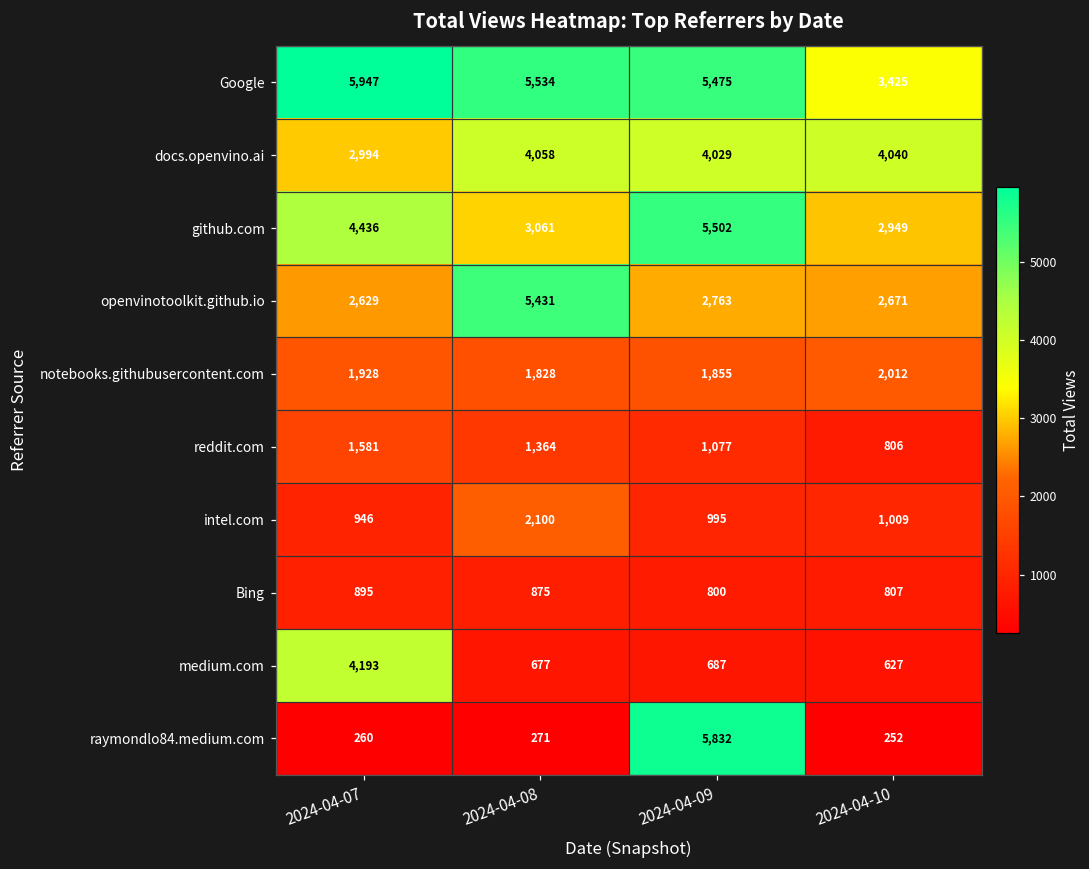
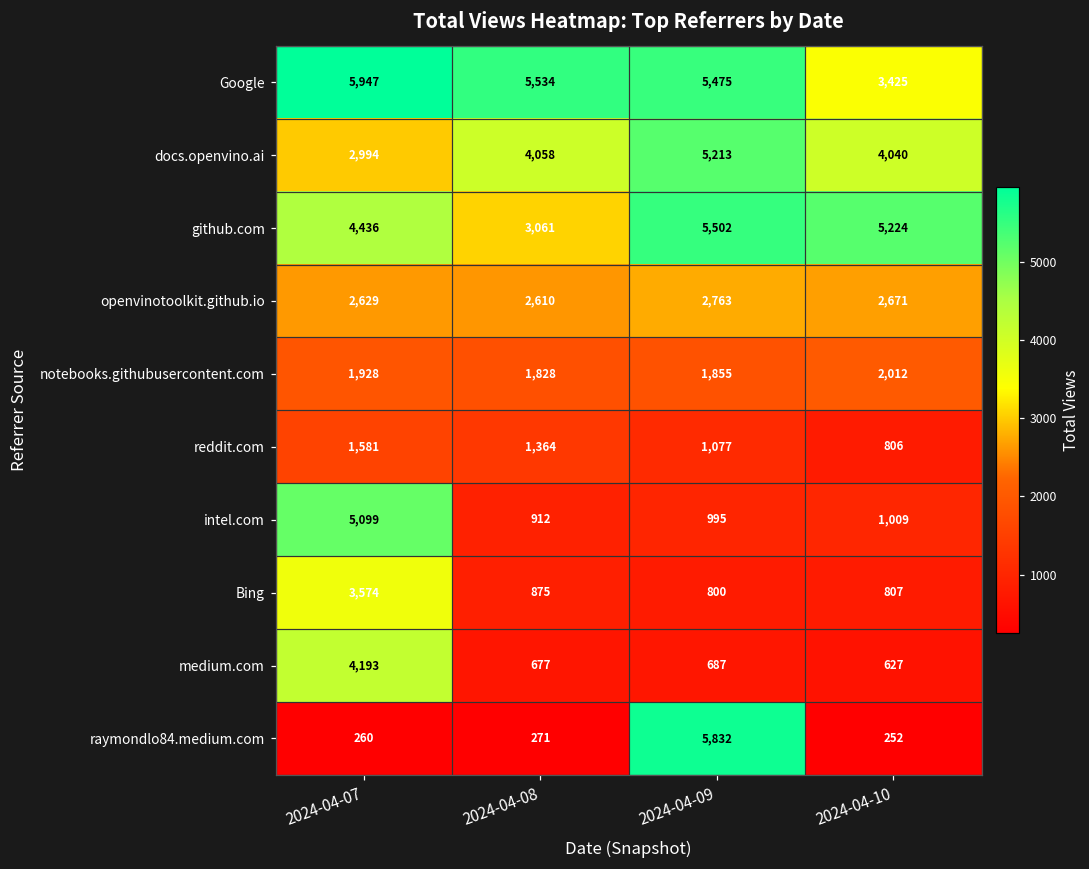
  {
    "Google": {
      "2024-04-07": "5,947",
      "2024-04-08": "5,534",
      "2024-04-09": "5,475",
      "2024-04-10": "3,425"
    },
    "docs.openvino.ai": {
      "2024-04-07": "2,994",
      "2024-04-08": "4,058",
-     "2024-04-09": "4,029",
+     "2024-04-09": "5,213",
      "2024-04-10": "4,040"
    },
    "github.com": {
      "2024-04-07": "4,436",
      "2024-04-08": "3,061",
      "2024-04-09": "5,502",
-     "2024-04-10": "2,949"
+     "2024-04-10": "5,224"
    },
    "openvinotoolkit.github.io": {
      "2024-04-07": "2,629",
-     "2024-04-08": "5,431",
+     "2024-04-08": "2,610",
      "2024-04-09": "2,763",
      "2024-04-10": "2,671"
    },
    "notebooks.githubusercontent.com": {
      "2024-04-07": "1,928",
      "2024-04-08": "1,828",
      "2024-04-09": "1,855",
      "2024-04-10": "2,012"
    },
    "reddit.com": {
      "2024-04-07": "1,581",
      "2024-04-08": "1,364",
      "2024-04-09": "1,077",
      "2024-04-10": "806"
    },
    "intel.com": {
-     "2024-04-07": "946",
-     "2024-04-08": "2,100",
+     "2024-04-07": "5,099",
+     "2024-04-08": "912",
      "2024-04-09": "995",
      "2024-04-10": "1,009"
    },
    "Bing": {
-     "2024-04-07": "895",
+     "2024-04-07": "3,574",
      "2024-04-08": "875",
      "2024-04-09": "800",
      "2024-04-10": "807"
    },
    "medium.com": {
      "2024-04-07": "4,193",
      "2024-04-08": "677",
      "2024-04-09": "687",
      "2024-04-10": "627"
    },
    "raymondlo84.medium.com": {
      "2024-04-07": "260",
      "2024-04-08": "271",
      "2024-04-09": "5,832",
      "2024-04-10": "252"
    }
  }
